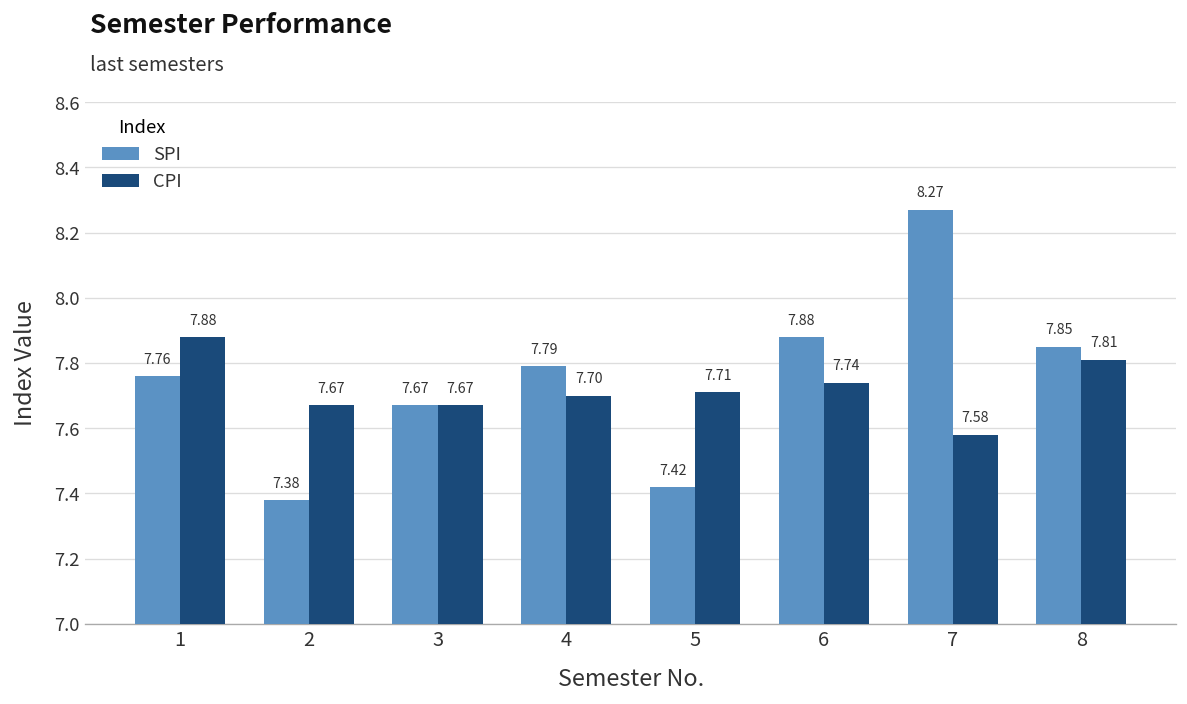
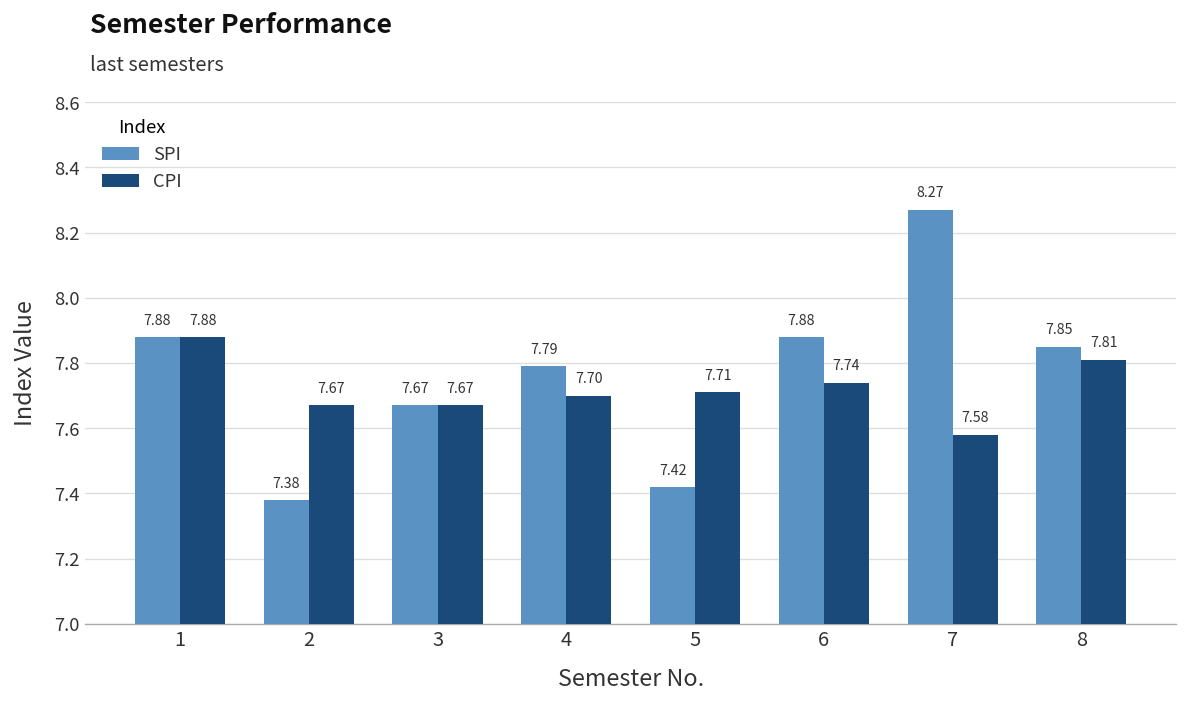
  {
    "SPI": {
-     "1": 7.76,
+     "1": 7.88,
      "2": 7.38,
      "3": 7.67,
      "4": 7.79,
      "5": 7.42,
      "6": 7.88,
      "7": 8.27,
      "8": 7.85
    },
    "CPI": {
      "1": 7.88,
      "2": 7.67,
      "3": 7.67,
      "4": 7.70,
      "5": 7.71,
      "6": 7.74,
      "7": 7.58,
      "8": 7.81
    }
  }
